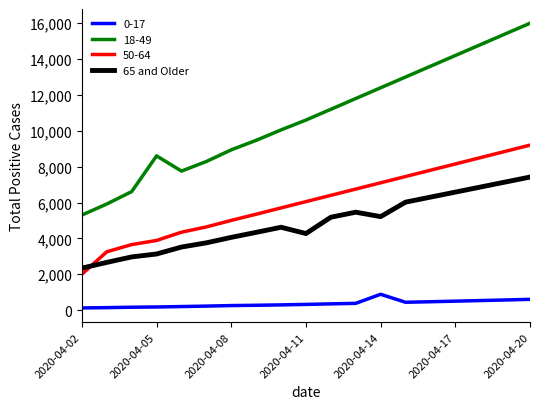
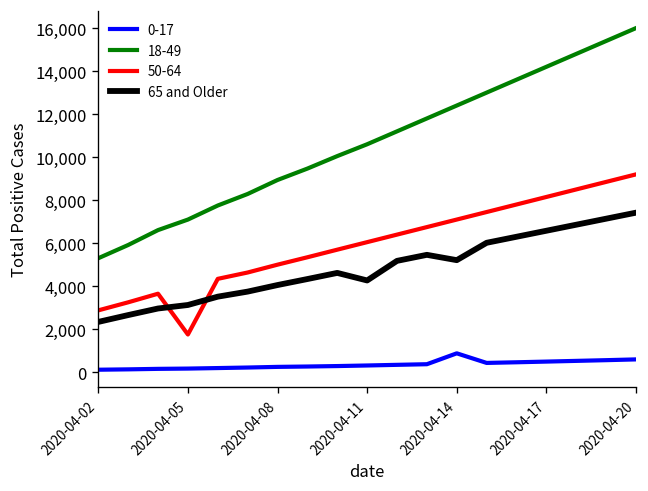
  {
    "0-17": {
      "2020-04-02": "100",
      "2020-04-05": "200",
      "2020-04-08": "300",
      "2020-04-11": "300",
      "2020-04-14": "900",
      "2020-04-17": "500",
      "2020-04-20": "600"
    },
    "18-49": {
      "2020-04-02": "5,300",
-     "2020-04-05": "8,600",
+     "2020-04-05": "7,100",
      "2020-04-08": "8,900",
      "2020-04-11": "10,600",
      "2020-04-14": "12,400",
      "2020-04-17": "14,200",
      "2020-04-20": "16,000"
    },
    "50-64": {
-     "2020-04-02": "2,000",
-     "2020-04-05": "3,900",
+     "2020-04-02": "2,900",
+     "2020-04-05": "1,800",
      "2020-04-08": "5,000",
      "2020-04-11": "6,100",
      "2020-04-14": "7,100",
      "2020-04-17": "8,200",
      "2020-04-20": "9,200"
    },
    "65 and Older": {
      "2020-04-02": "2,300",
      "2020-04-05": "3,100",
      "2020-04-08": "4,100",
      "2020-04-11": "4,300",
      "2020-04-14": "5,200",
      "2020-04-17": "6,600",
      "2020-04-20": "7,400"
    }
  }
